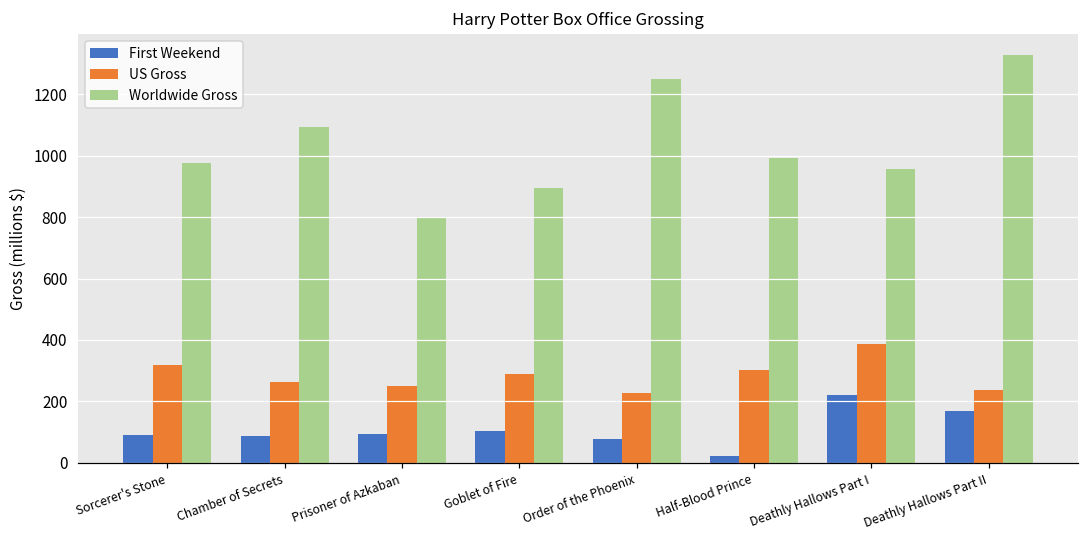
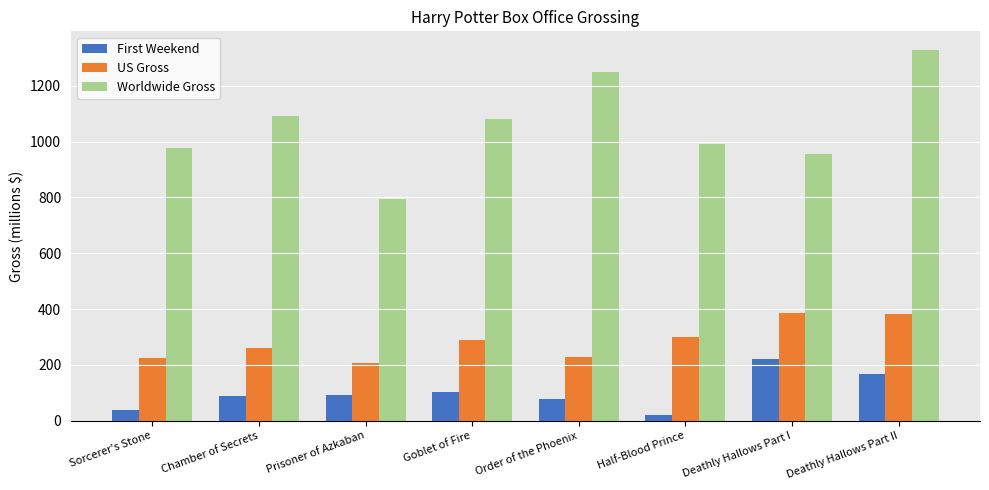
  {
    "First Weekend": {
-     "Sorcerer's Stone": 90,
+     "Sorcerer's Stone": 40,
      "Chamber of Secrets": 90,
      "Prisoner of Azkaban": 90,
      "Goblet of Fire": 100,
      "Order of the Phoenix": 80,
      "Half-Blood Prince": 20,
      "Deathly Hallows Part I": 220,
      "Deathly Hallows Part II": 170
    },
    "US Gross": {
-     "Sorcerer's Stone": 320,
+     "Sorcerer's Stone": 220,
      "Chamber of Secrets": 260,
-     "Prisoner of Azkaban": 250,
+     "Prisoner of Azkaban": 210,
      "Goblet of Fire": 290,
      "Order of the Phoenix": 230,
      "Half-Blood Prince": 300,
      "Deathly Hallows Part I": 390,
-     "Deathly Hallows Part II": 240
+     "Deathly Hallows Part II": 380
    },
    "Worldwide Gross": {
      "Sorcerer's Stone": 980,
      "Chamber of Secrets": 1090,
      "Prisoner of Azkaban": 800,
-     "Goblet of Fire": 900,
+     "Goblet of Fire": 1080,
      "Order of the Phoenix": 1250,
      "Half-Blood Prince": 990,
      "Deathly Hallows Part I": 960,
      "Deathly Hallows Part II": 1330
    }
  }
